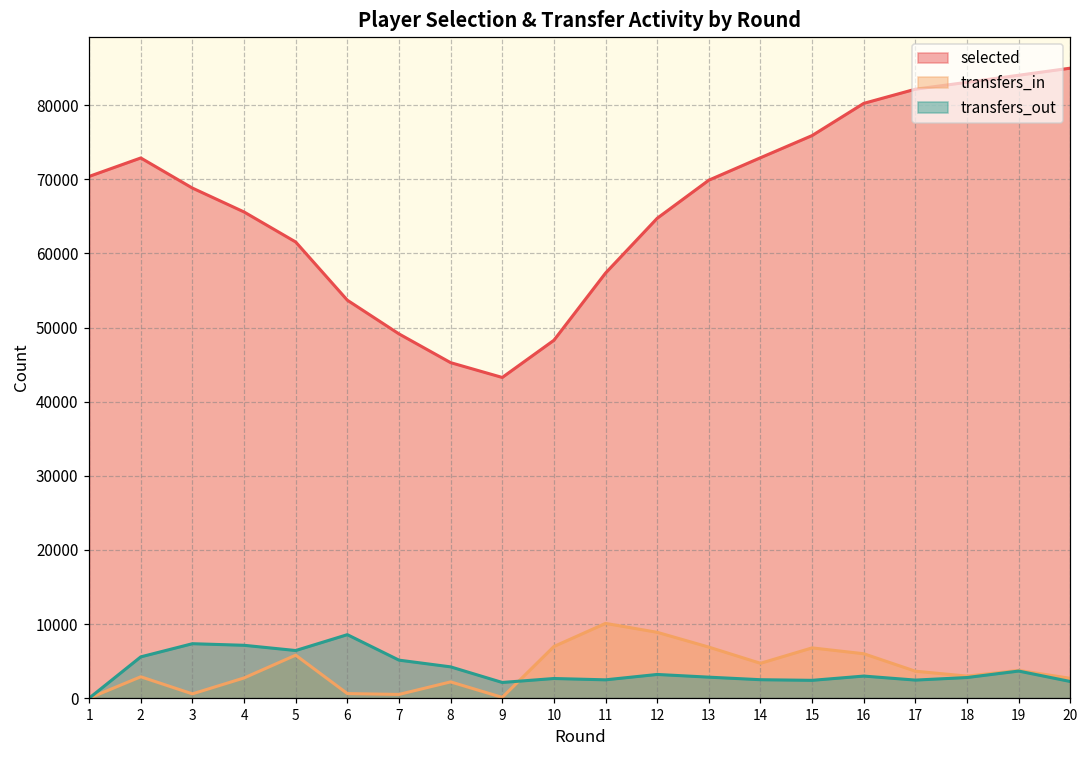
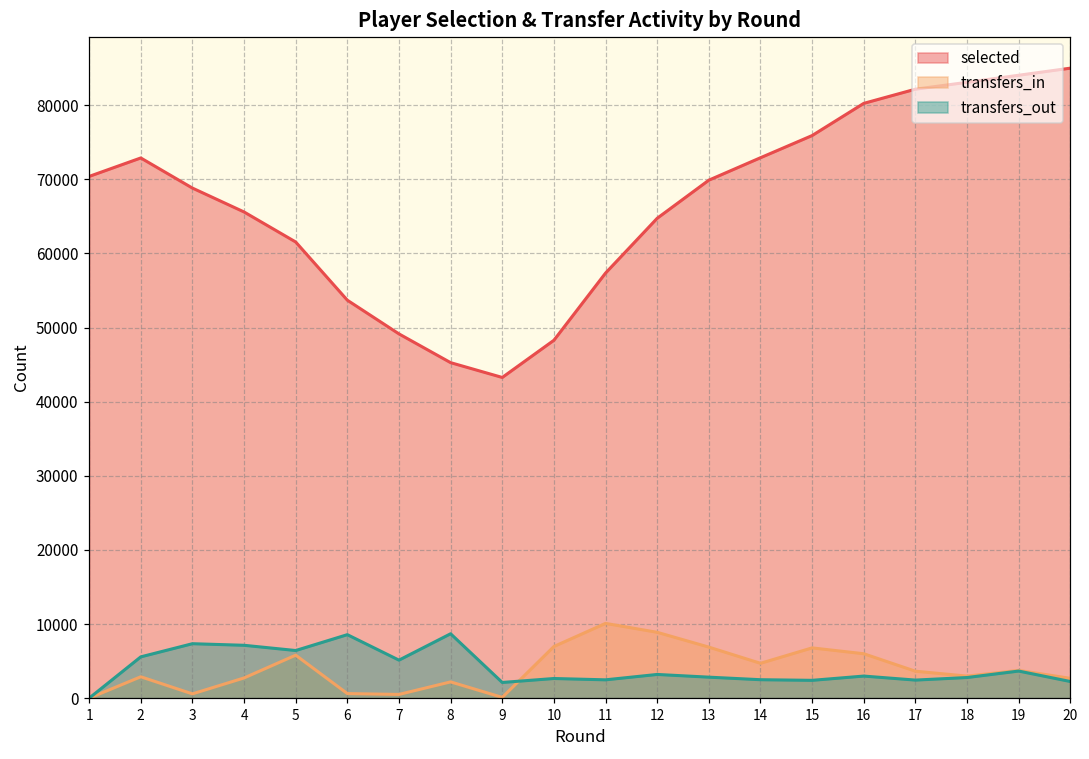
  {
    "selected": {
      "1": 70000,
      "2": 73000,
      "3": 69000,
      "4": 66000,
      "5": 62000,
      "6": 54000,
      "7": 49000,
      "8": 45000,
      "9": 43000,
      "10": 48000,
      "11": 57000,
      "12": 65000,
      "13": 70000,
      "14": 73000,
      "15": 76000,
      "16": 80000,
      "20": 85000
    },
    "transfers_in": {
      "2": 3000,
      "3": 1000,
      "4": 3000,
      "5": 6000,
      "6": 1000,
      "7": 1000,
      "8": 2000,
      "9": 0,
      "10": 7000,
      "11": 10000,
      "12": 9000,
      "13": 7000,
      "14": 5000,
      "15": 7000,
      "16": 6000,
      "17": 4000,
      "20": 3000
    },
    "transfers_out": {
      "2": 6000,
      "3": 7000,
      "4": 7000,
      "5": 6000,
      "6": 9000,
      "7": 5000,
-     "8": 4000,
+     "8": 9000,
      "9": 2000,
      "10": 3000,
      "11": 2000,
      "12": 3000,
      "13": 3000,
      "14": 2000,
      "15": 2000,
      "16": 3000,
      "17": 2000,
      "20": 2000
    }
  }
